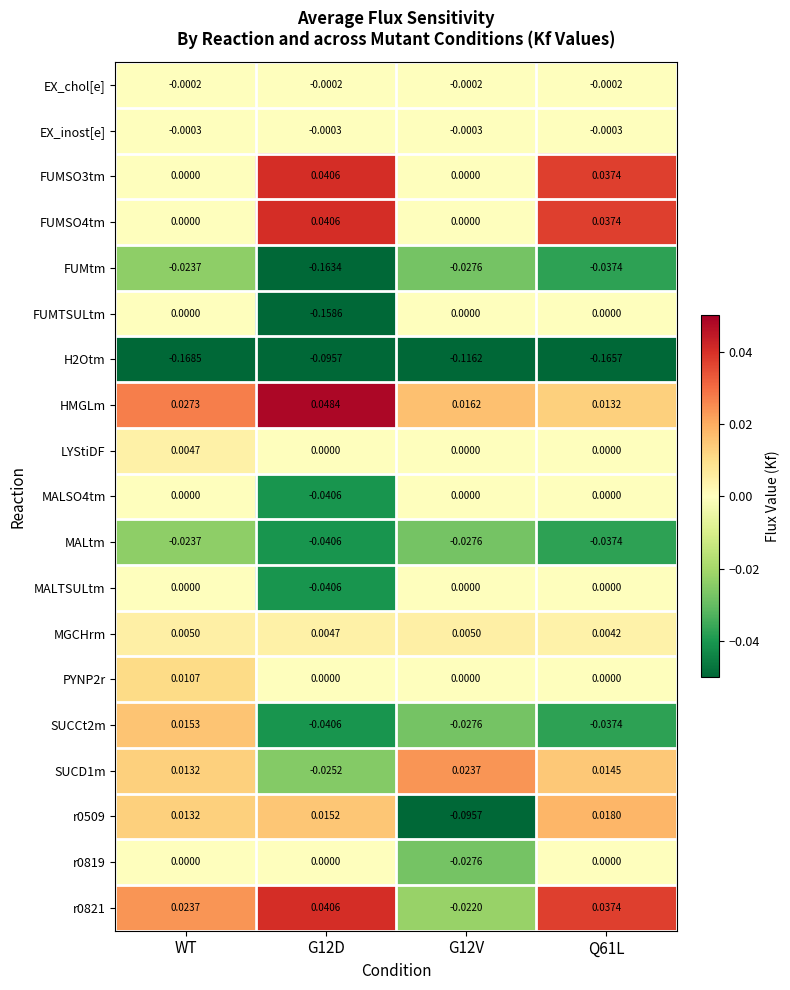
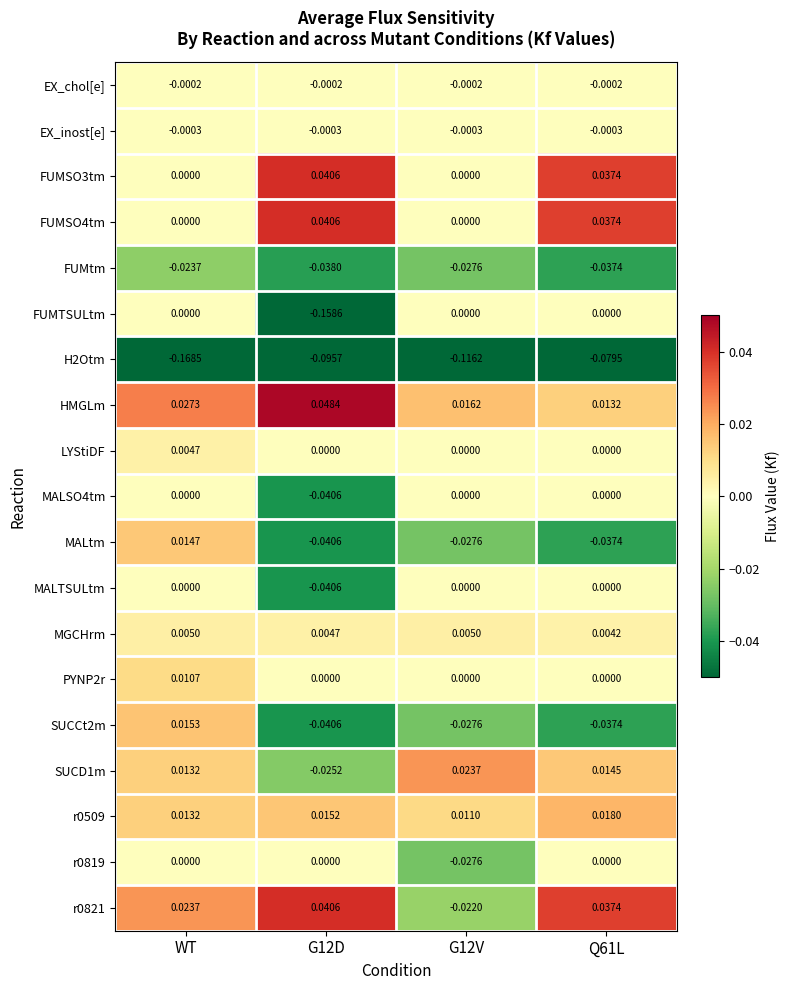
  {
    "EX_chol[e]": {
      "WT": -0.0002,
      "G12D": -0.0002,
      "G12V": -0.0002,
      "Q61L": -0.0002
    },
    "EX_inost[e]": {
      "WT": -0.0003,
      "G12D": -0.0003,
      "G12V": -0.0003,
      "Q61L": -0.0003
    },
    "FUMSO3tm": {
      "WT": 0.0000,
      "G12D": 0.0406,
      "G12V": 0.0000,
      "Q61L": 0.0374
    },
    "FUMSO4tm": {
      "WT": 0.0000,
      "G12D": 0.0406,
      "G12V": 0.0000,
      "Q61L": 0.0374
    },
    "FUMtm": {
      "WT": -0.0237,
-     "G12D": -0.1634,
+     "G12D": -0.0380,
      "G12V": -0.0276,
      "Q61L": -0.0374
    },
    "FUMTSULtm": {
      "WT": 0.0000,
      "G12D": -0.1586,
      "G12V": 0.0000,
      "Q61L": 0.0000
    },
    "H2Otm": {
      "WT": -0.1685,
      "G12D": -0.0957,
      "G12V": -0.1162,
-     "Q61L": -0.1657
+     "Q61L": -0.0795
    },
    "HMGLm": {
      "WT": 0.0273,
      "G12D": 0.0484,
      "G12V": 0.0162,
      "Q61L": 0.0132
    },
    "LYStiDF": {
      "WT": 0.0047,
      "G12D": 0.0000,
      "G12V": 0.0000,
      "Q61L": 0.0000
    },
    "MALSO4tm": {
      "WT": 0.0000,
      "G12D": -0.0406,
      "G12V": 0.0000,
      "Q61L": 0.0000
    },
    "MALtm": {
-     "WT": -0.0237,
+     "WT": 0.0147,
      "G12D": -0.0406,
      "G12V": -0.0276,
      "Q61L": -0.0374
    },
    "MALTSULtm": {
      "WT": 0.0000,
      "G12D": -0.0406,
      "G12V": 0.0000,
      "Q61L": 0.0000
    },
    "MGCHrm": {
      "WT": 0.0050,
      "G12D": 0.0047,
      "G12V": 0.0050,
      "Q61L": 0.0042
    },
    "PYNP2r": {
      "WT": 0.0107,
      "G12D": 0.0000,
      "G12V": 0.0000,
      "Q61L": 0.0000
    },
    "SUCCt2m": {
      "WT": 0.0153,
      "G12D": -0.0406,
      "G12V": -0.0276,
      "Q61L": -0.0374
    },
    "SUCD1m": {
      "WT": 0.0132,
      "G12D": -0.0252,
      "G12V": 0.0237,
      "Q61L": 0.0145
    },
    "r0509": {
      "WT": 0.0132,
      "G12D": 0.0152,
-     "G12V": -0.0957,
+     "G12V": 0.0110,
      "Q61L": 0.0180
    },
    "r0819": {
      "WT": 0.0000,
      "G12D": 0.0000,
      "G12V": -0.0276,
      "Q61L": 0.0000
    },
    "r0821": {
      "WT": 0.0237,
      "G12D": 0.0406,
      "G12V": -0.0220,
      "Q61L": 0.0374
    }
  }
